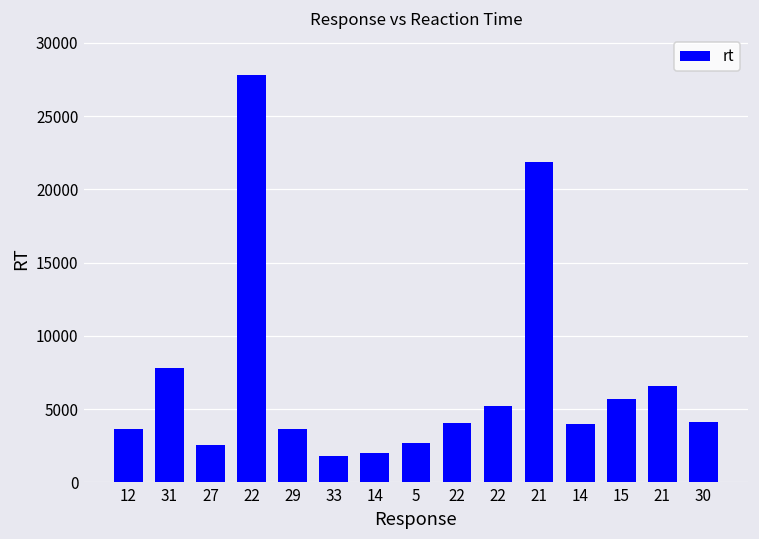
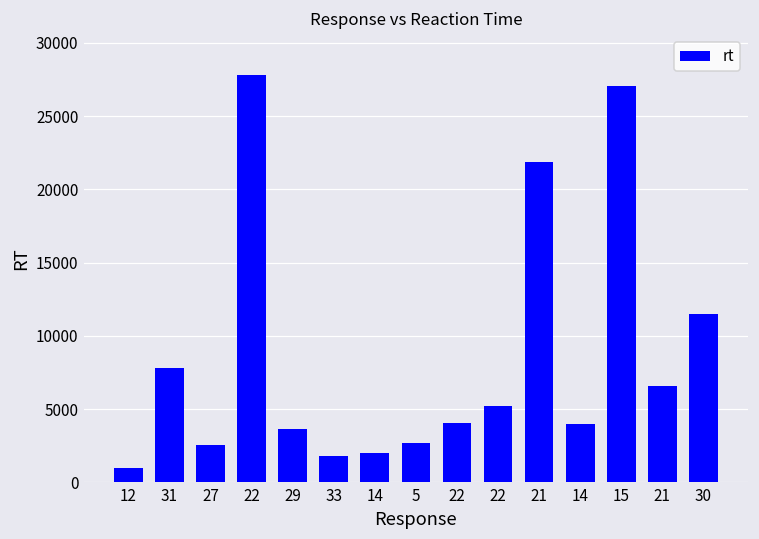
  {
-   "12": 3600,
+   "12": 1000,
    "31": 7800,
    "27": 2600,
    "29": 3700,
    "33": 1800,
    "5": 2700,
-   "15": 5700,
-   "30": 4100
+   "15": 27000,
+   "30": 11500
  }
